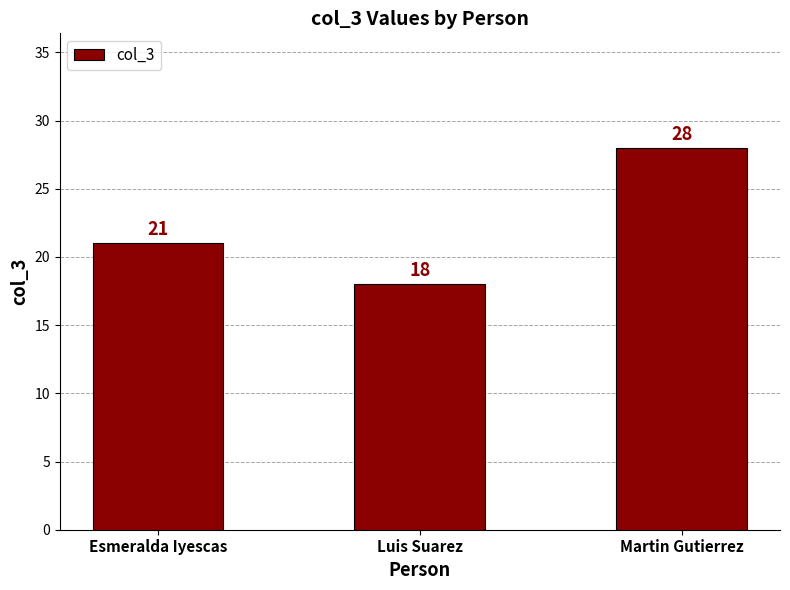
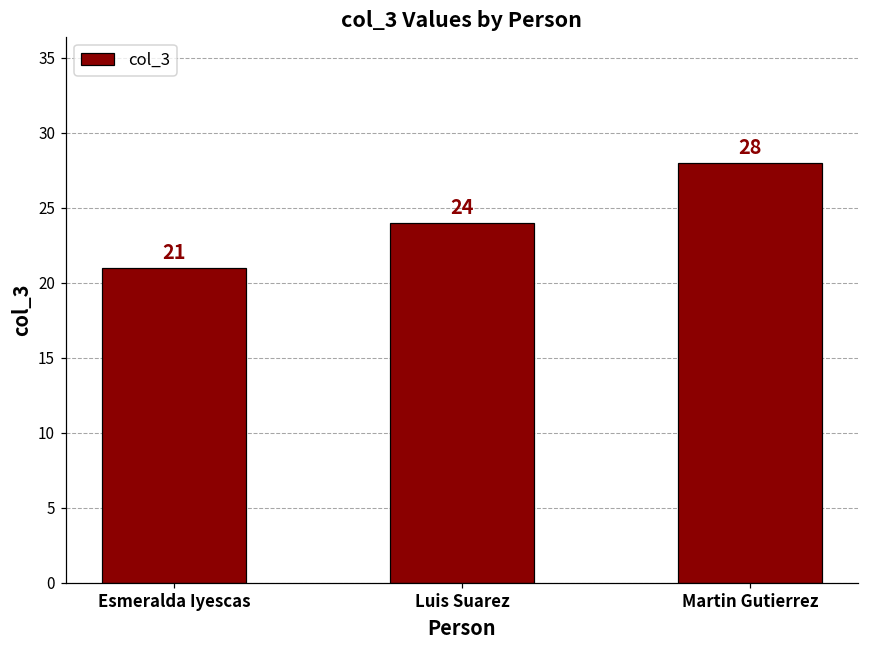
  {
    "Esmeralda Iyescas": 21,
-   "Luis Suarez": 18,
+   "Luis Suarez": 24,
    "Martin Gutierrez": 28
  }
